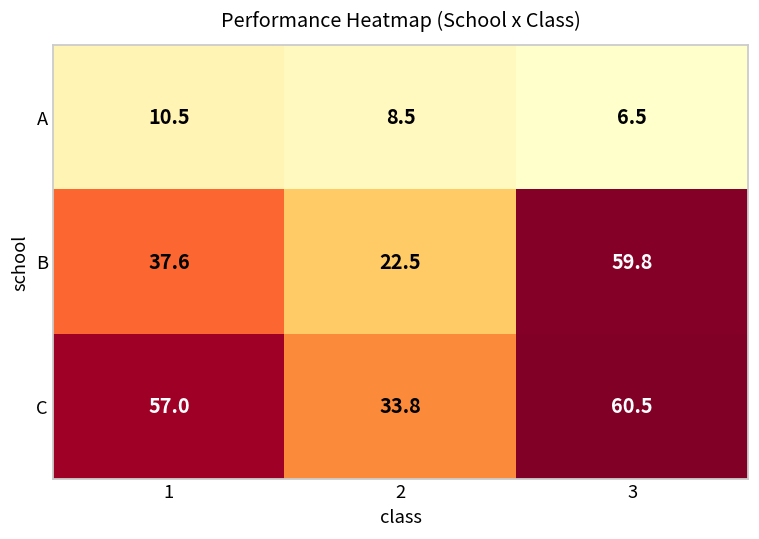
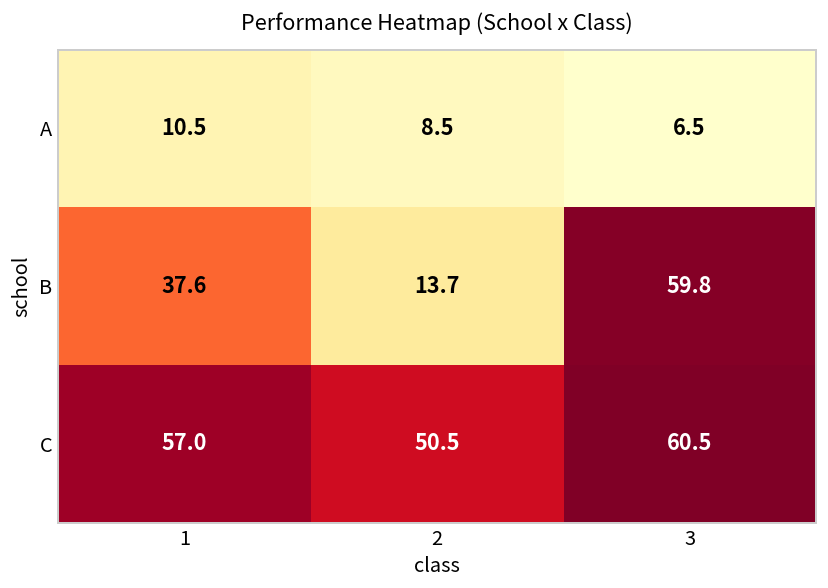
  {
    "A": {
      "1": 10.5,
      "2": 8.5,
      "3": 6.5
    },
    "B": {
      "1": 37.6,
-     "2": 22.5,
+     "2": 13.7,
      "3": 59.8
    },
    "C": {
      "1": 57.0,
-     "2": 33.8,
+     "2": 50.5,
      "3": 60.5
    }
  }
